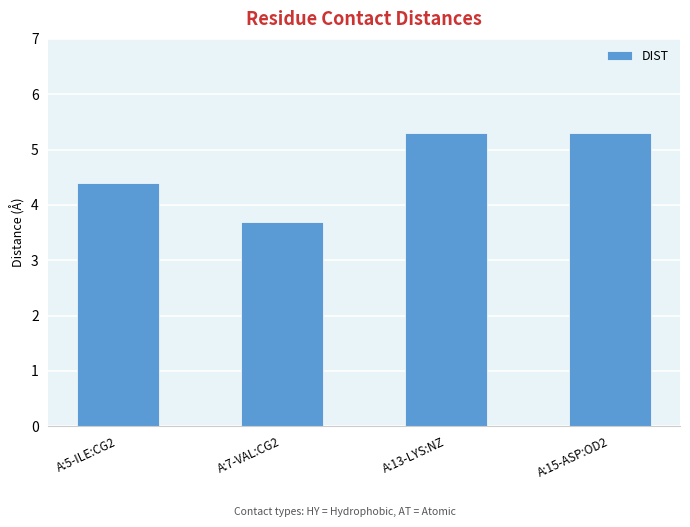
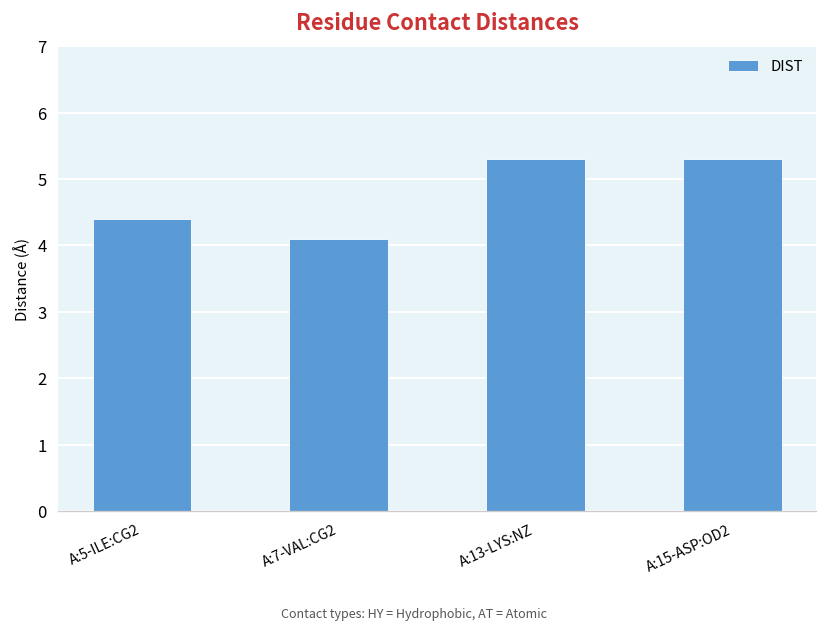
  {
    "A:5-ILE:CG2": 4.4,
-   "A:7-VAL:CG2": 3.7,
+   "A:7-VAL:CG2": 4.1,
    "A:13-LYS:NZ": 5.3,
    "A:15-ASP:OD2": 5.3
  }
